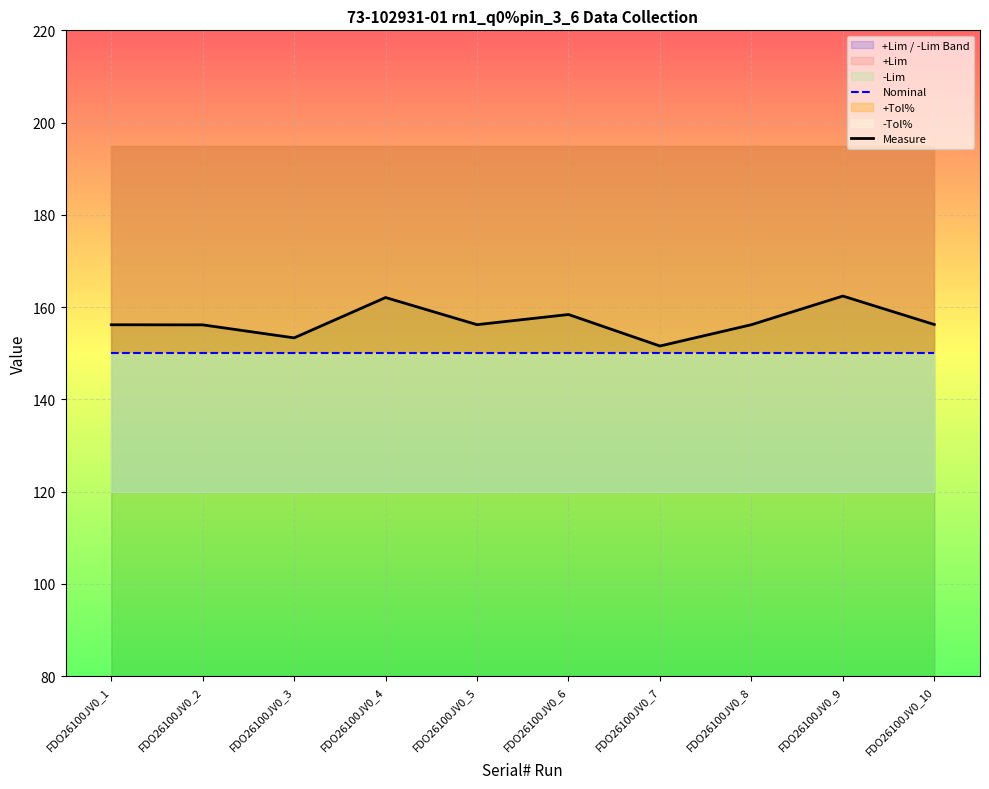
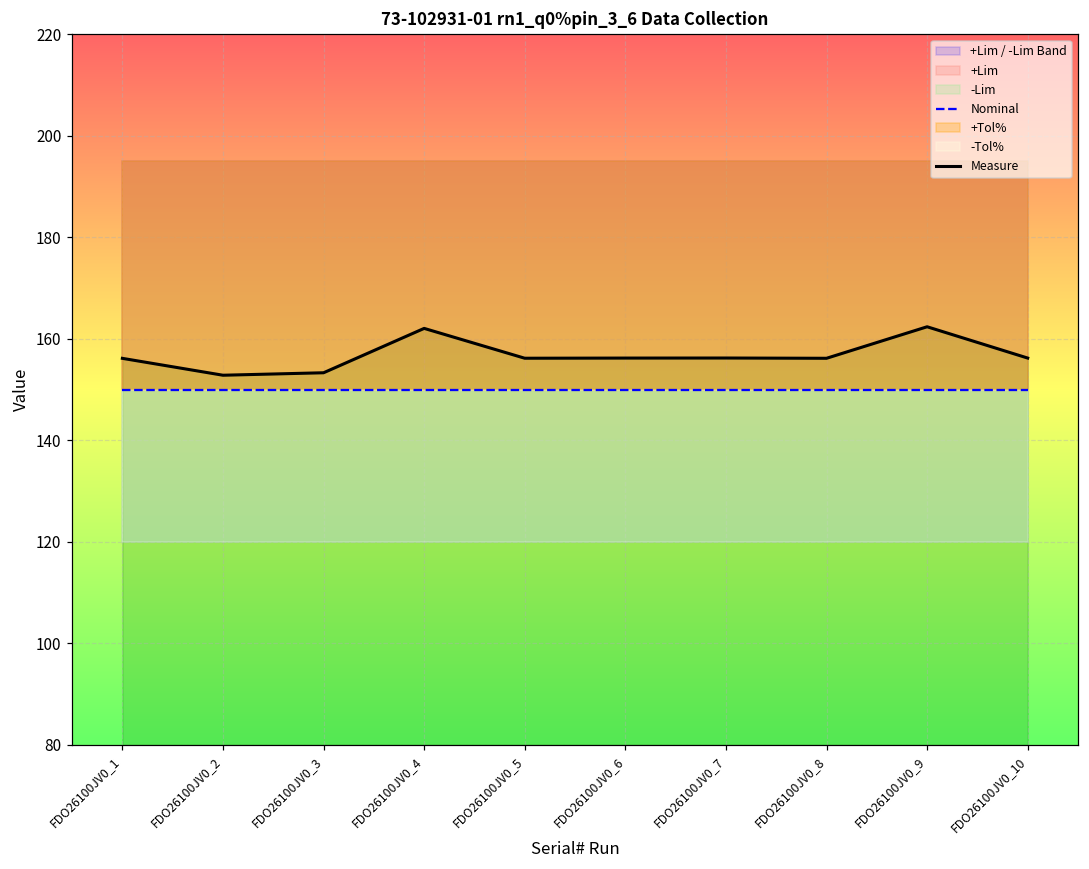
  {
    "-Tol%": {
      "FDO26100JV0_1": 150,
      "FDO26100JV0_2": 150,
      "FDO26100JV0_3": 150,
      "FDO26100JV0_4": 150,
      "FDO26100JV0_5": 150,
      "FDO26100JV0_6": 150,
      "FDO26100JV0_7": 150,
      "FDO26100JV0_8": 150,
      "FDO26100JV0_9": 150,
      "FDO26100JV0_10": 150
    },
    "+Tol%": {
      "FDO26100JV0_1": 195,
      "FDO26100JV0_2": 195,
      "FDO26100JV0_3": 195,
      "FDO26100JV0_4": 195,
      "FDO26100JV0_5": 195,
      "FDO26100JV0_6": 195,
      "FDO26100JV0_7": 195,
      "FDO26100JV0_8": 195,
      "FDO26100JV0_9": 195
    },
    "Measure": {
      "FDO26100JV0_1": 156,
-     "FDO26100JV0_2": 156,
+     "FDO26100JV0_2": 153,
      "FDO26100JV0_3": 153,
      "FDO26100JV0_4": 162,
      "FDO26100JV0_5": 156,
-     "FDO26100JV0_6": 158,
-     "FDO26100JV0_7": 152,
+     "FDO26100JV0_6": 156,
+     "FDO26100JV0_7": 156,
      "FDO26100JV0_8": 156,
      "FDO26100JV0_9": 162,
      "FDO26100JV0_10": 156
    }
  }
